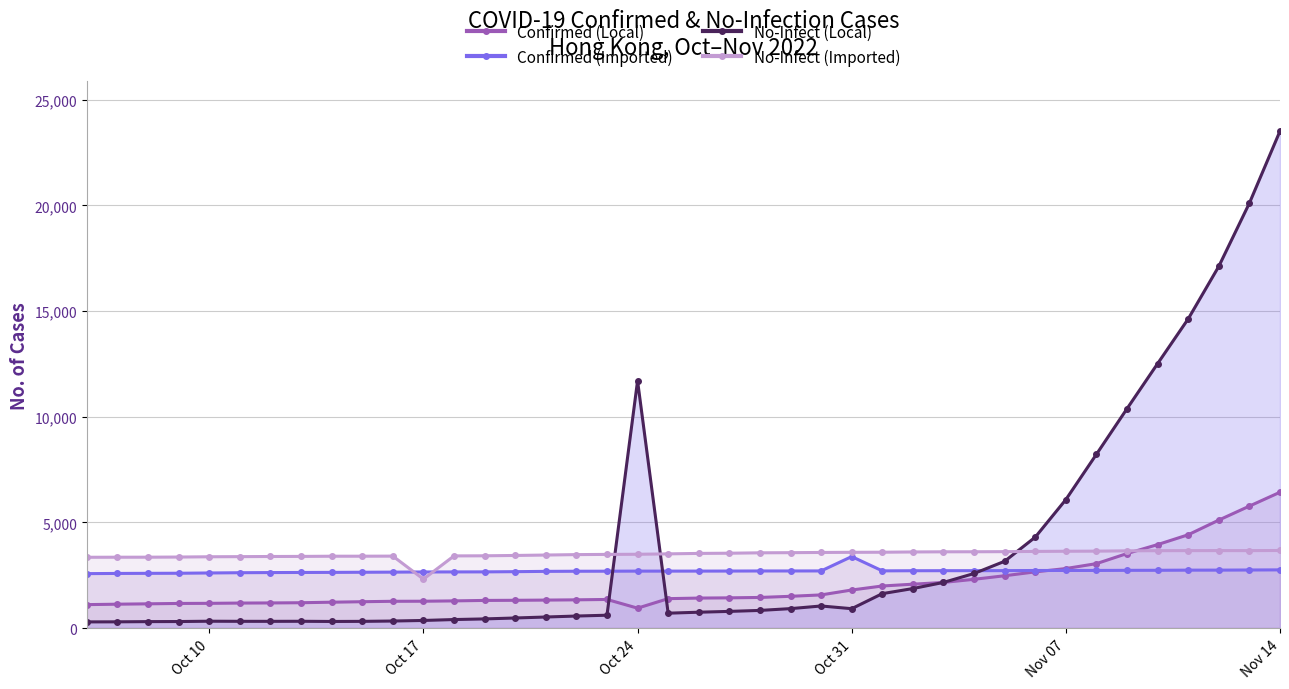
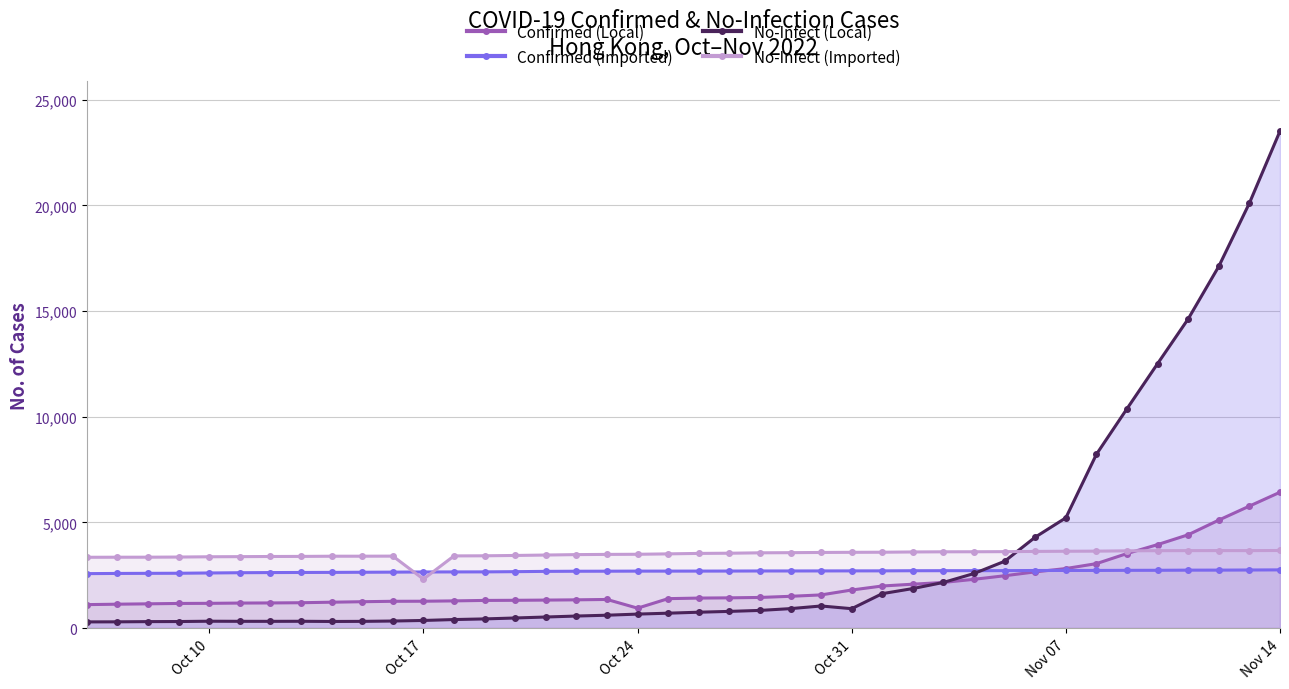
  {
    "Confirmed (Local)": {
      "Oct 10": "1,200",
      "Oct 17": "1,300",
      "Oct 24": "900",
      "Oct 31": "1,800",
      "Nov 14": "6,400"
    },
    "Confirmed (Imported)": {
      "Oct 10": "2,600",
      "Oct 17": "2,700",
      "Oct 24": "2,700",
-     "Oct 31": "3,400",
+     "Oct 31": "2,700",
      "Nov 14": "2,800"
    },
    "No-Infect (Local)": {
      "Oct 10": "300",
      "Oct 17": "400",
-     "Oct 24": "11,700",
+     "Oct 24": "700",
      "Oct 31": "900",
-     "Nov 07": "6,100",
+     "Nov 07": "5,200",
      "Nov 14": "23,500"
    },
    "No-Infect (Imported)": {
      "Oct 10": "3,400",
      "Oct 17": "2,300",
      "Oct 24": "3,500",
      "Oct 31": "3,600",
      "Nov 07": "3,600",
      "Nov 14": "3,700"
    }
  }
